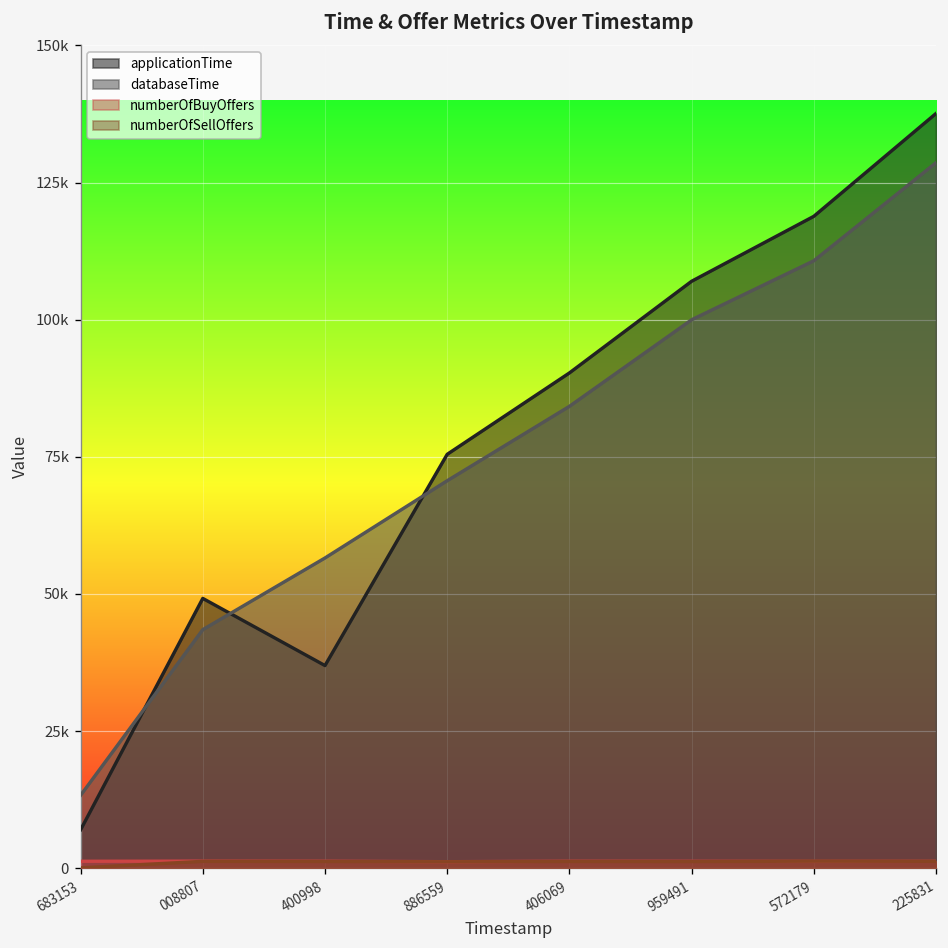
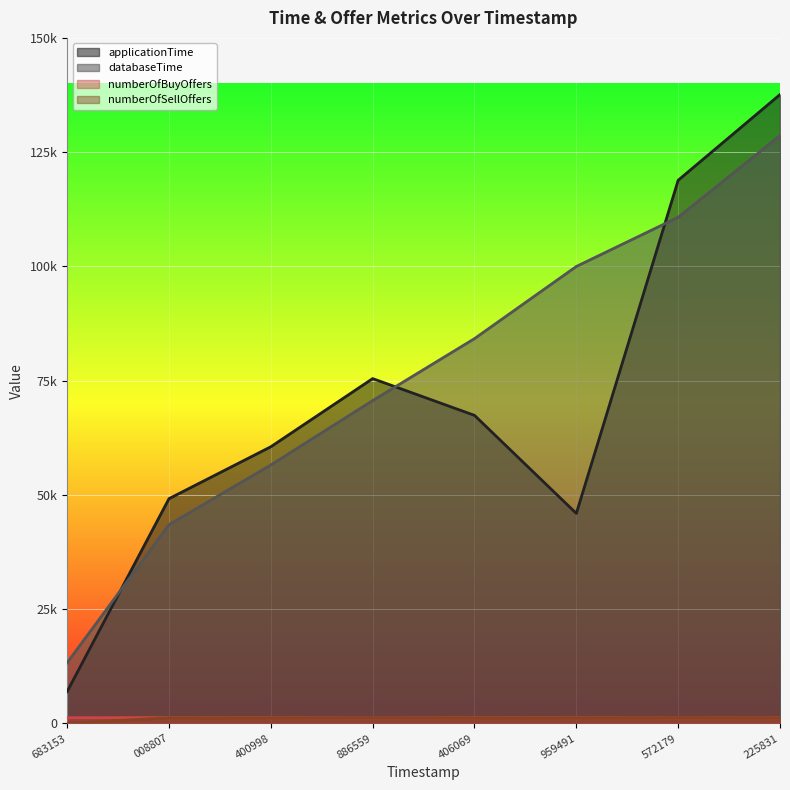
  {
    "applicationTime": {
      "683153": 7000,
      "008807": 49000,
-     "400998": 37000,
+     "400998": 61000,
      "886559": 75000,
-     "406069": 90000,
-     "959491": 107000,
+     "406069": 67000,
+     "959491": 46000,
      "572179": 119000,
      "225831": 138000
    }
  }
